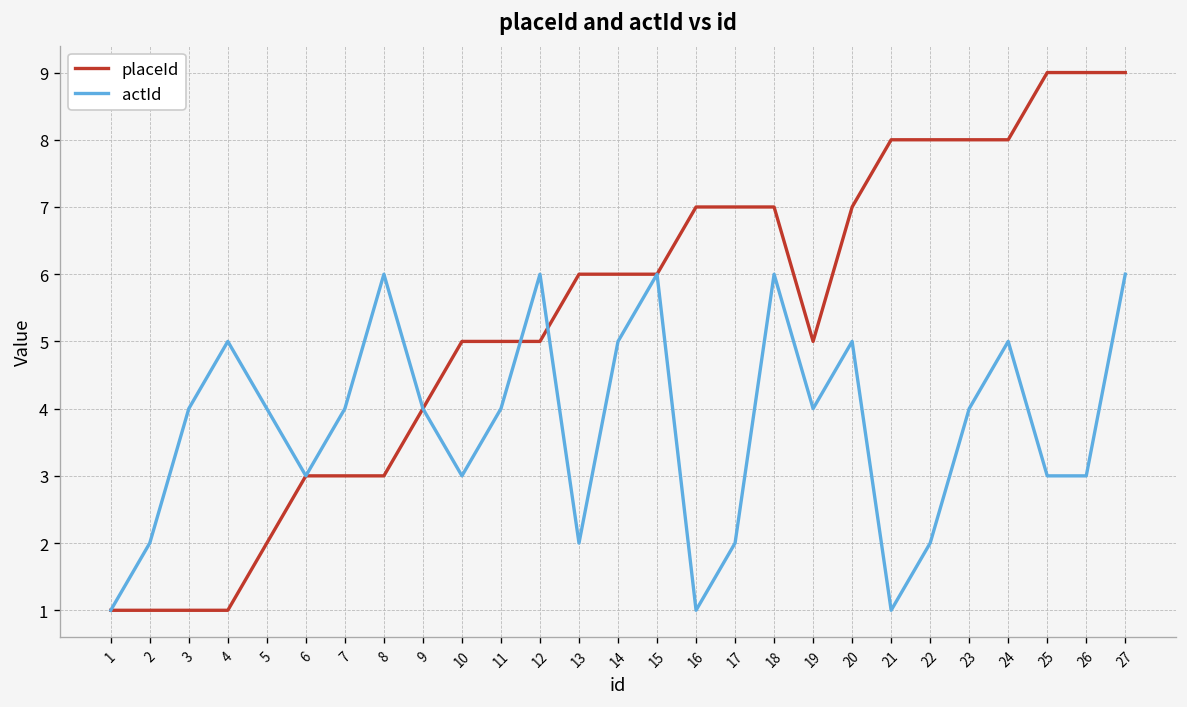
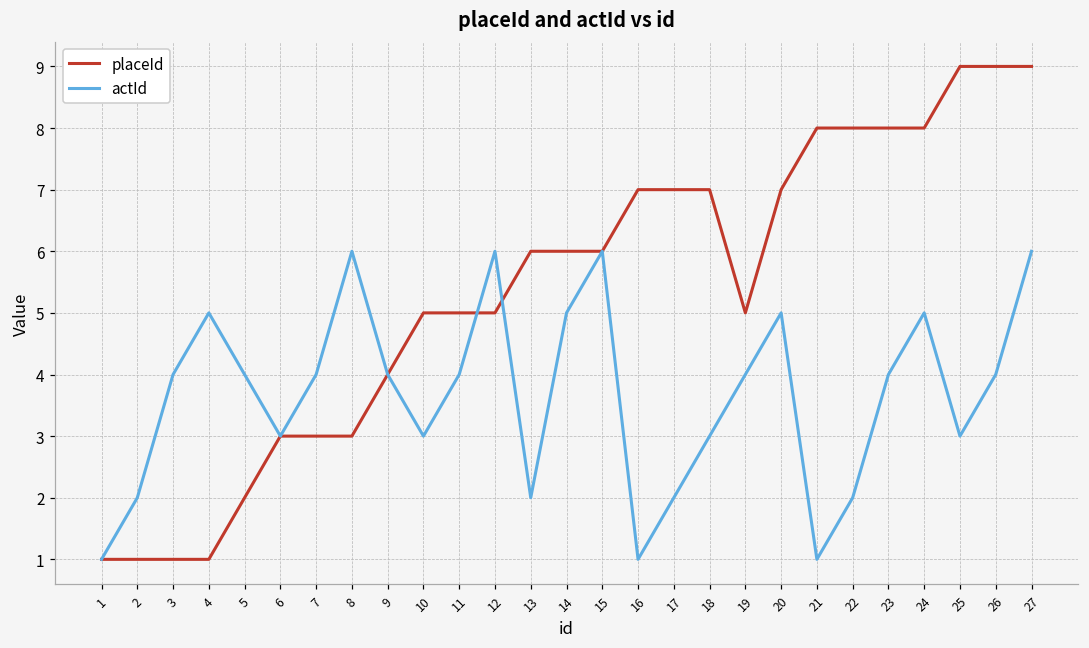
  {
    "placeId": {
      "2": 1,
      "3": 1,
      "4": 1,
      "5": 2,
      "7": 3,
      "8": 3,
      "10": 5,
      "11": 5,
      "12": 5,
      "13": 6,
      "14": 6,
      "16": 7,
      "17": 7,
      "18": 7,
      "19": 5,
      "20": 7,
      "21": 8,
      "22": 8,
      "23": 8,
      "24": 8,
      "25": 9,
      "26": 9,
      "27": 9
    },
    "actId": {
      "2": 2,
      "3": 4,
      "4": 5,
      "5": 4,
      "7": 4,
      "8": 6,
      "10": 3,
      "11": 4,
      "12": 6,
      "13": 2,
      "14": 5,
      "16": 1,
      "17": 2,
-     "18": 6,
+     "18": 3,
      "19": 4,
      "20": 5,
      "21": 1,
      "22": 2,
      "23": 4,
      "24": 5,
      "25": 3,
-     "26": 3,
+     "26": 4,
      "27": 6
    }
  }
